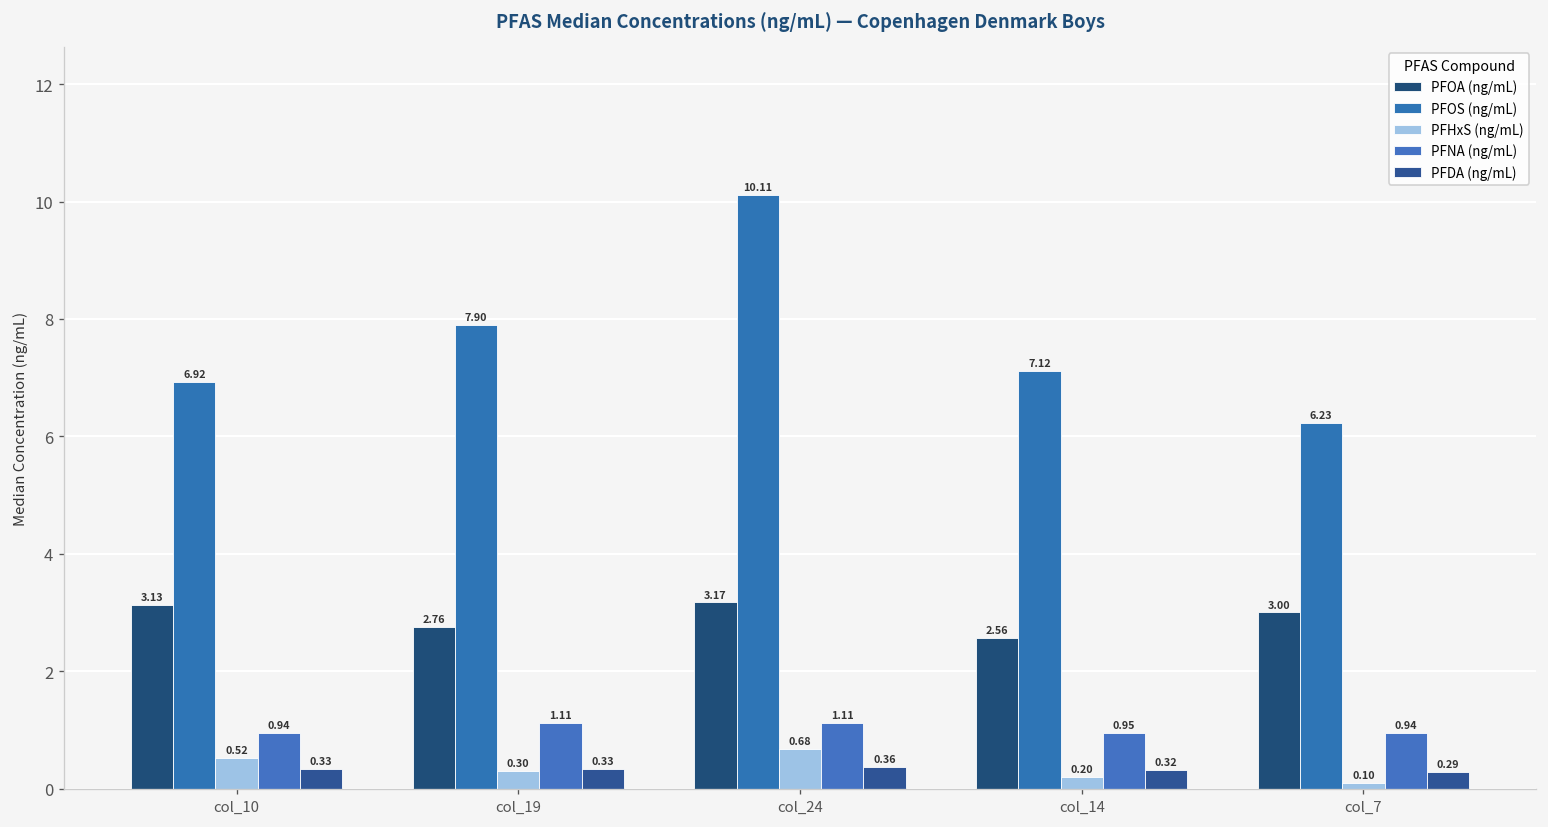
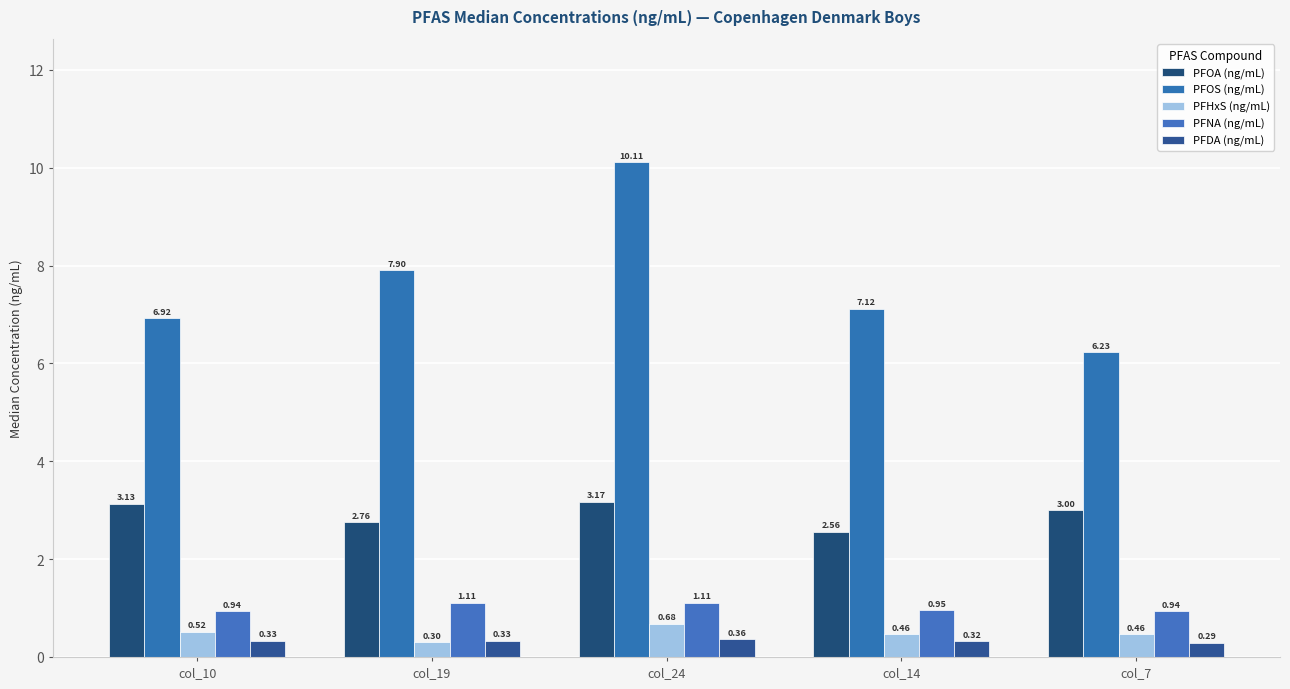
  {
    "PFHxS (ng/mL)": {
      "col_10": 0.52,
      "col_19": 0.30,
      "col_24": 0.68,
-     "col_14": 0.20,
-     "col_7": 0.10
+     "col_14": 0.46,
+     "col_7": 0.46
    }
  }
